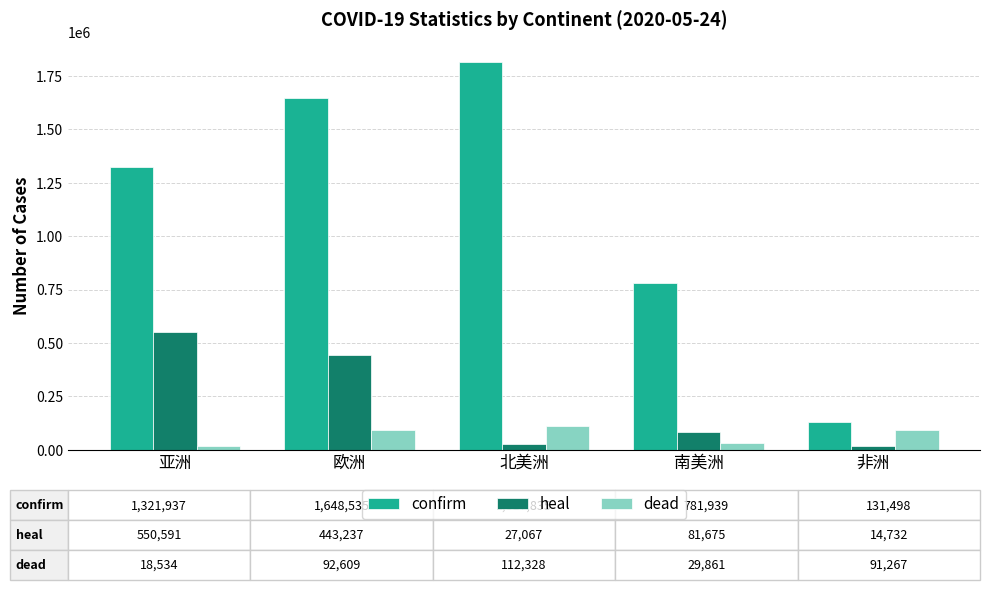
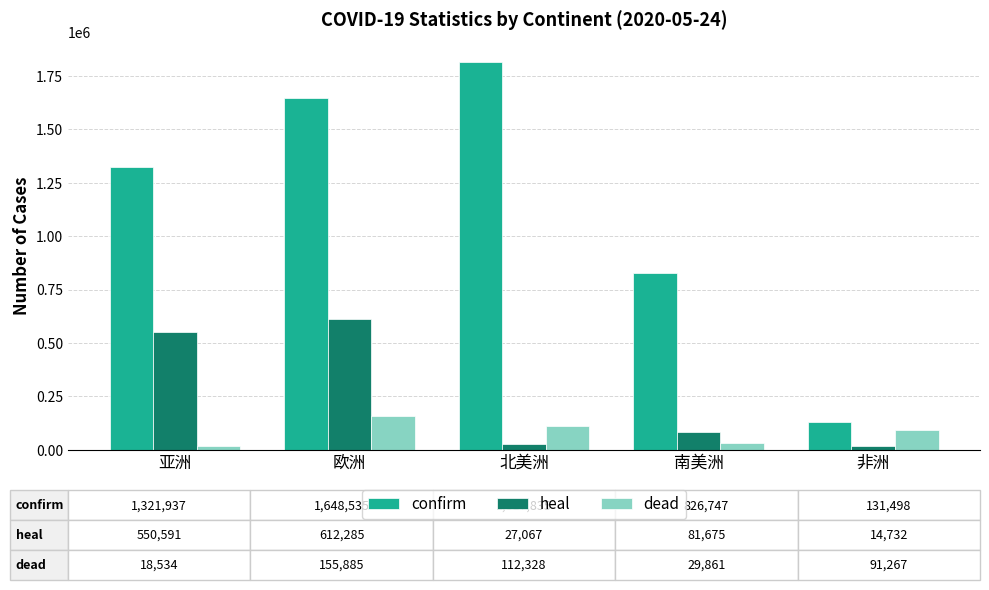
  {
    "confirm": {
-     "南美洲": "781,939"
+     "南美洲": "826,747"
    },
    "heal": {
-     "欧洲": "443,237"
+     "欧洲": "612,285"
    },
    "dead": {
-     "欧洲": "92,609"
+     "欧洲": "155,885"
    }
  }
